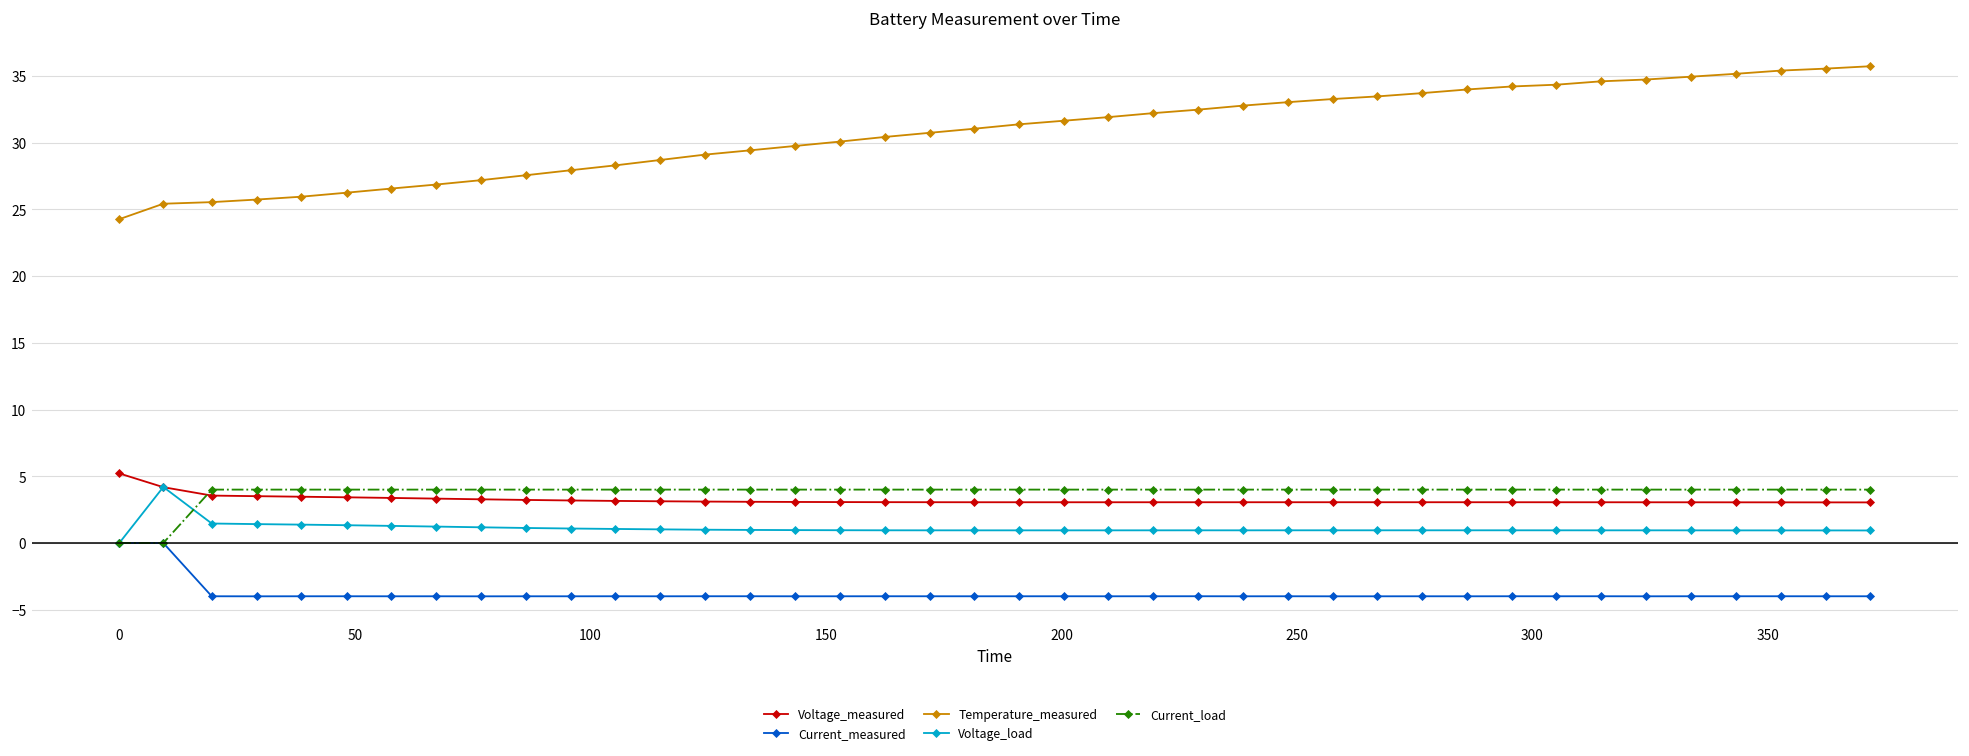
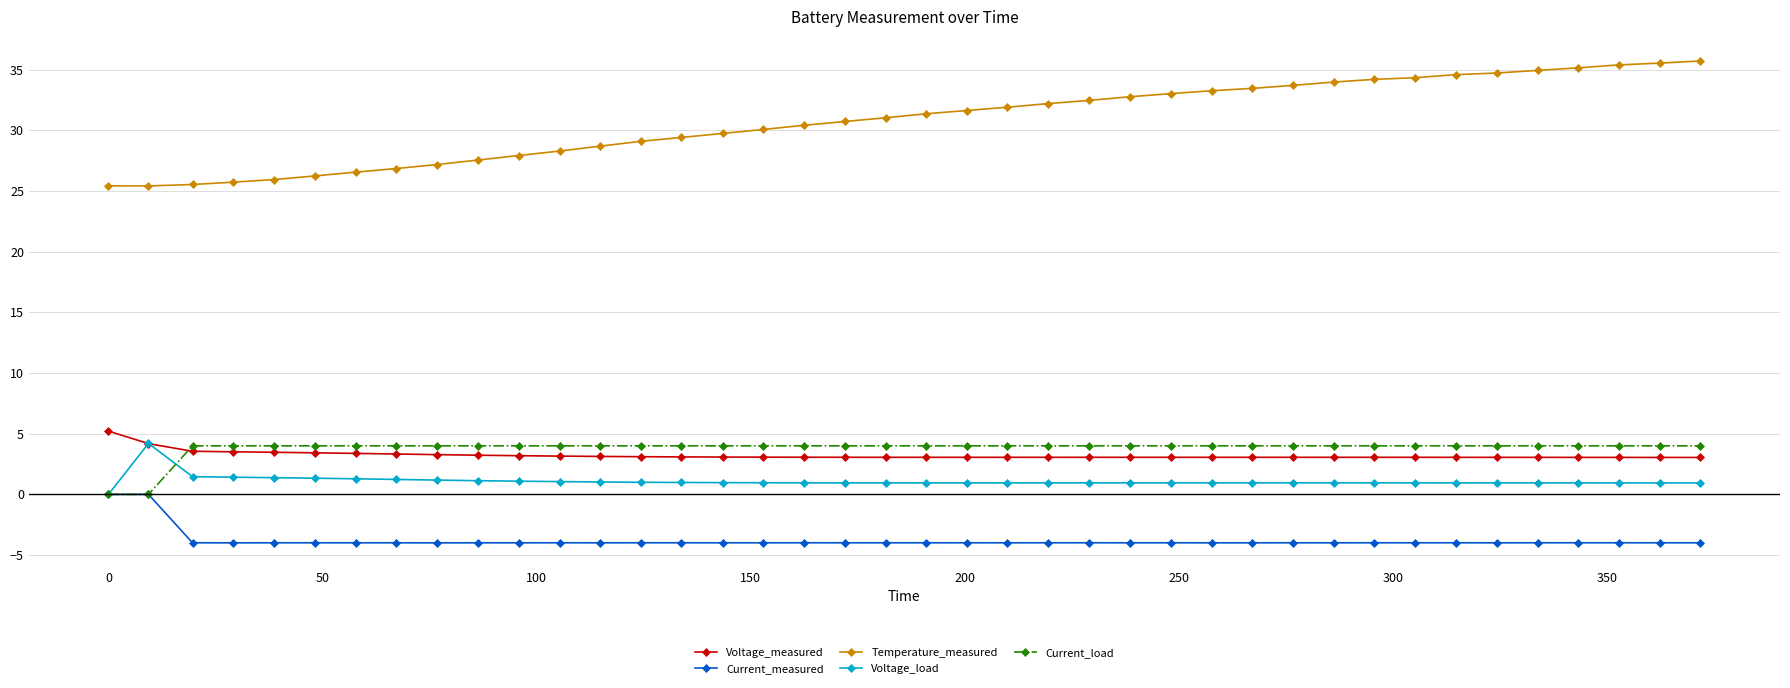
  {
    "Voltage_measured": {
      "0": 5.2
    },
    "Temperature_measured": {
-     "0": 24.3
+     "0": 25.4
    }
  }
